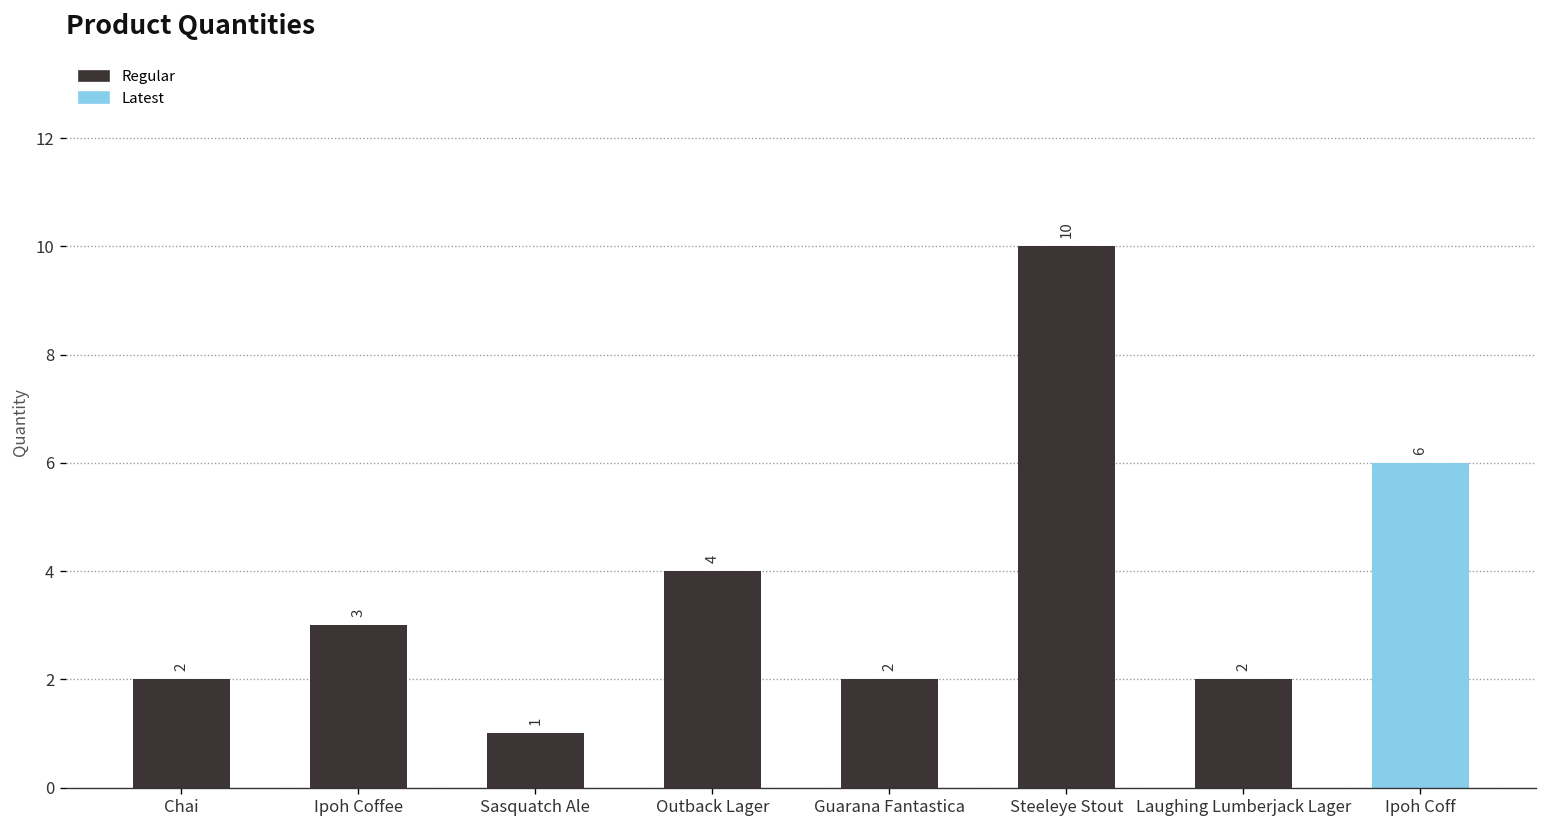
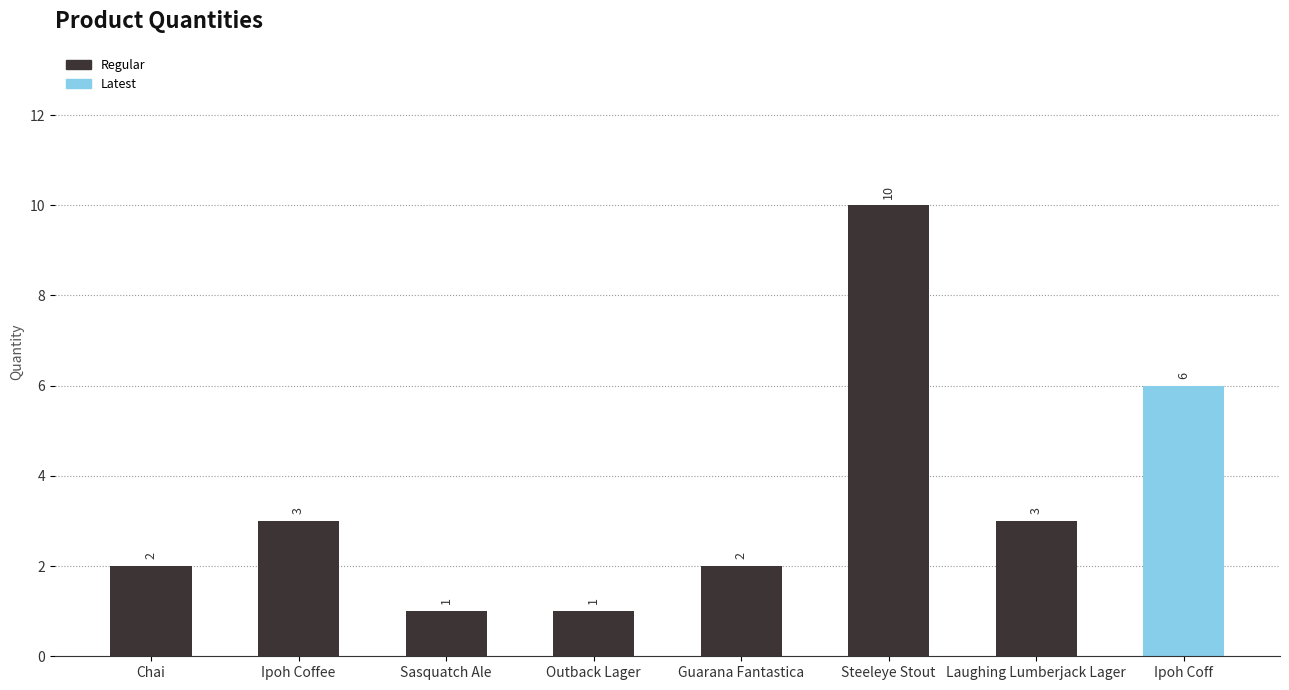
  {
    "Chai": 2,
    "Ipoh Coffee": 3,
    "Sasquatch Ale": 1,
-   "Outback Lager": 4,
+   "Outback Lager": 1,
    "Guarana Fantastica": 2,
    "Steeleye Stout": 10,
-   "Laughing Lumberjack Lager": 2,
+   "Laughing Lumberjack Lager": 3,
    "Ipoh Coff": 6
  }
